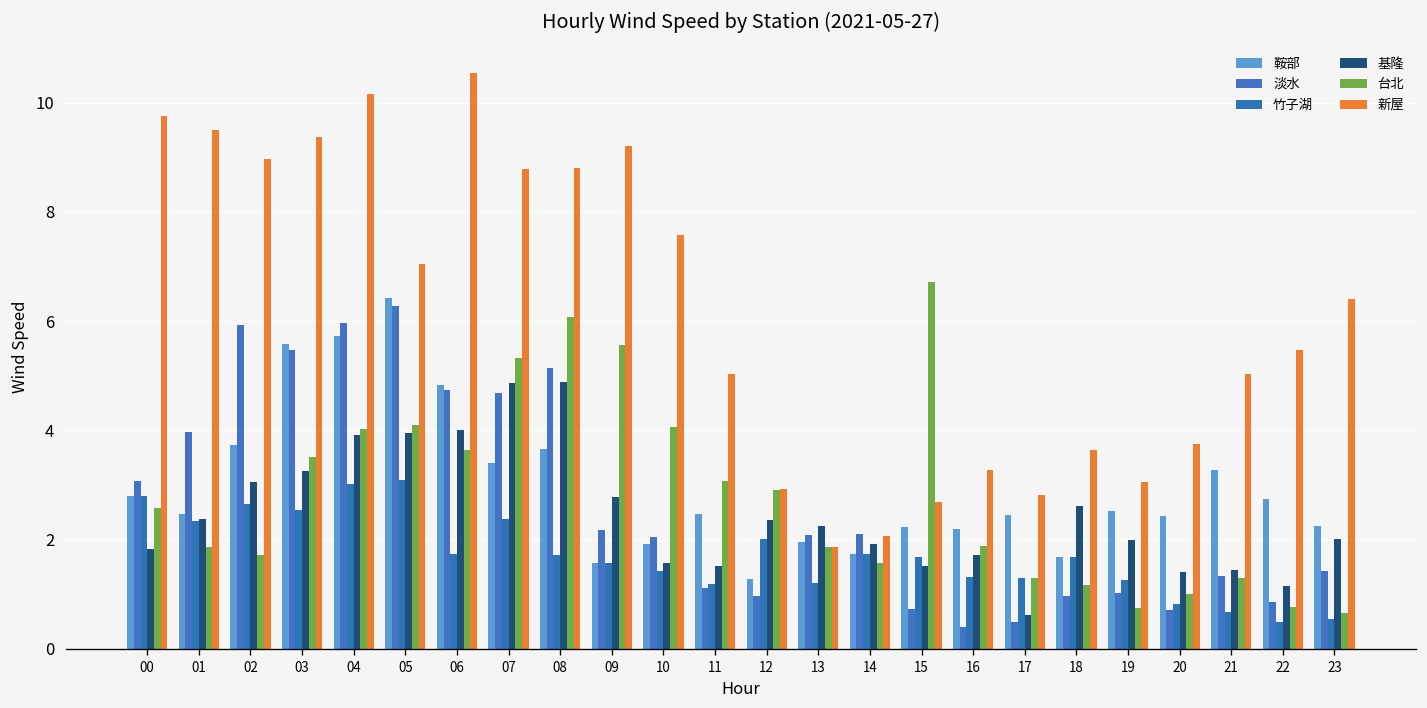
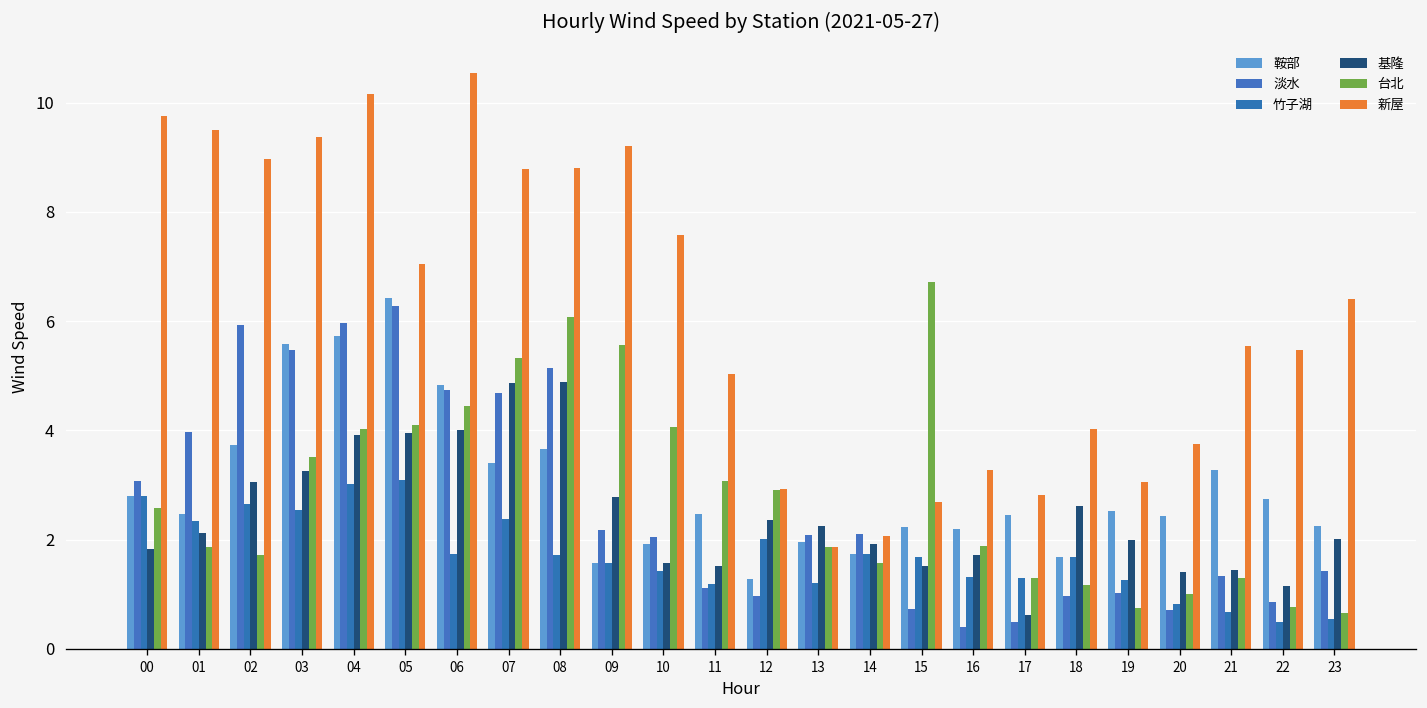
  {
    "基隆": {
      "00": 1.8,
-     "01": 2.4,
+     "01": 2.1,
      "02": 3.1,
      "03": 3.3,
      "04": 3.9,
      "05": 3.9,
      "06": 4.0,
      "07": 4.9,
      "08": 4.9,
      "09": 2.8,
      "10": 1.6,
      "11": 1.5,
      "12": 2.4,
      "13": 2.3,
      "14": 1.9,
      "15": 1.5,
      "16": 1.7,
      "17": 0.6,
      "18": 2.6,
      "19": 2.0,
      "20": 1.4,
      "21": 1.4,
      "22": 1.1,
      "23": 2.0
    },
    "台北": {
      "00": 2.6,
      "01": 1.9,
      "02": 1.7,
      "03": 3.5,
      "04": 4.0,
      "05": 4.1,
-     "06": 3.6,
+     "06": 4.5,
      "07": 5.3,
      "08": 6.1,
      "09": 5.6,
      "10": 4.1,
      "11": 3.1,
      "12": 2.9,
      "13": 1.9,
      "14": 1.6,
      "15": 6.7,
      "16": 1.9,
      "17": 1.3,
      "18": 1.2,
      "19": 0.8,
      "20": 1.0,
      "21": 1.3,
      "22": 0.8,
      "23": 0.7
    },
    "新屋": {
      "00": 9.8,
      "01": 9.5,
      "02": 9.0,
      "03": 9.4,
      "04": 10.2,
      "05": 7.0,
      "06": 10.5,
      "07": 8.8,
      "08": 8.8,
      "09": 9.2,
      "10": 7.6,
      "11": 5.0,
      "12": 2.9,
      "13": 1.9,
      "14": 2.1,
      "15": 2.7,
      "16": 3.3,
      "17": 2.8,
-     "18": 3.6,
+     "18": 4.0,
      "19": 3.1,
      "20": 3.8,
-     "21": 5.0,
+     "21": 5.6,
      "22": 5.5,
      "23": 6.4
    }
  }
